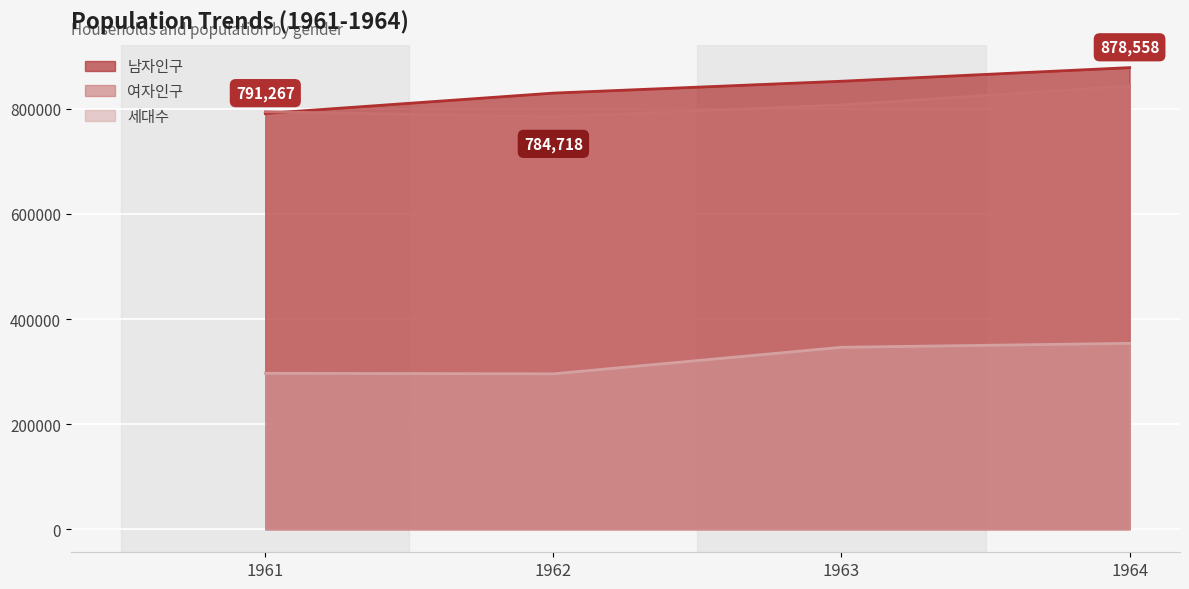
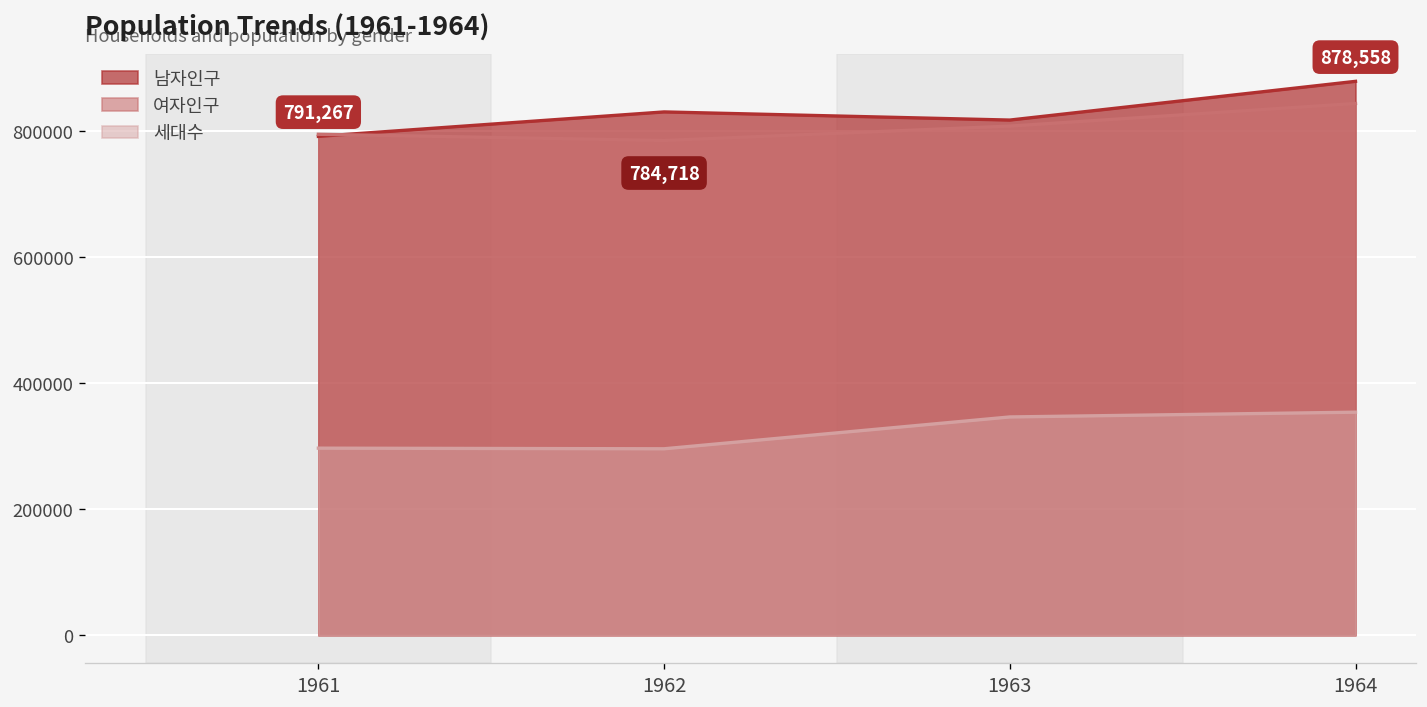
  {
    "남자인구": {
      "1962": 830000,
-     "1963": 850000
+     "1963": 820000
    },
    "여자인구": {
      "1963": 810000,
      "1964": 840000
    },
    "세대수": {
      "1961": 300000,
      "1962": 300000,
      "1963": 350000,
      "1964": 350000
    }
  }
